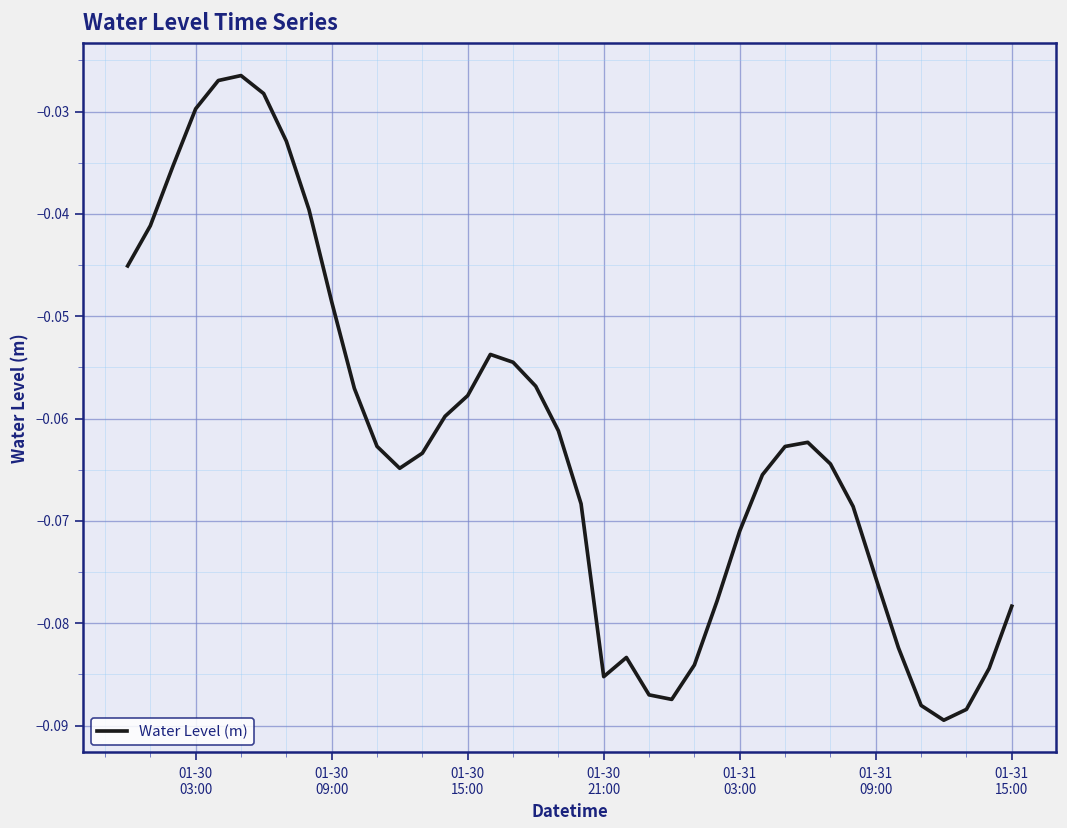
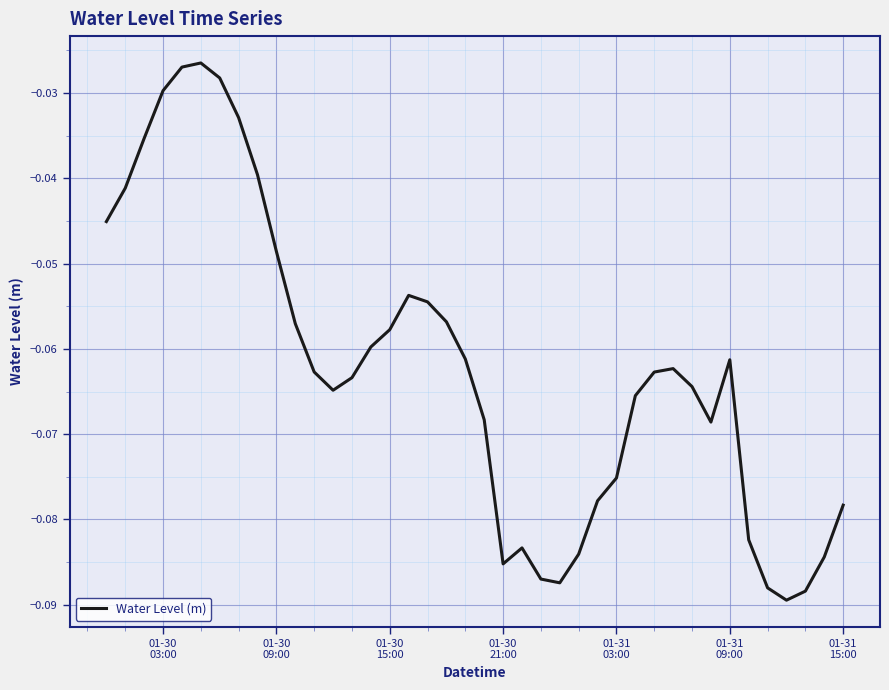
  {
    "01-30 03:00": -0.030,
    "01-30 09:00": -0.049,
    "01-30 15:00": -0.058,
    "01-30 21:00": -0.085,
-   "01-31 03:00": -0.071,
-   "01-31 09:00": -0.076,
+   "01-31 03:00": -0.075,
+   "01-31 09:00": -0.061,
    "01-31 15:00": -0.078
  }
